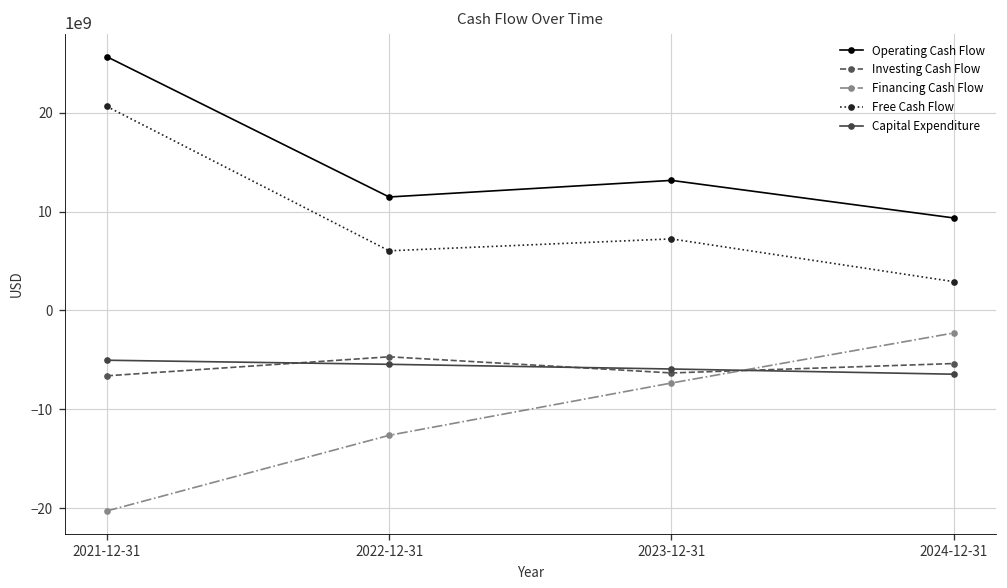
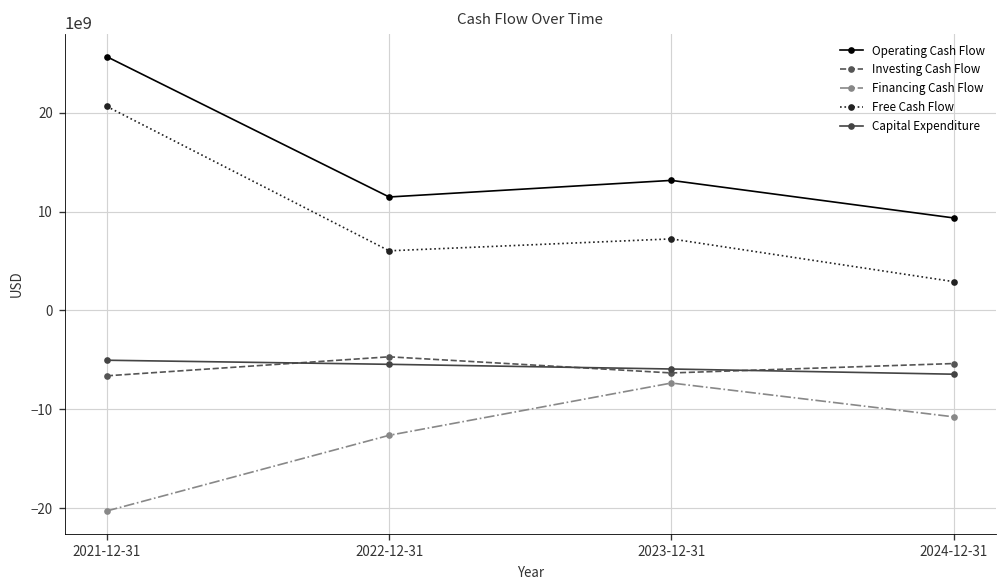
  {
    "Financing Cash Flow": {
      "2021-12-31": -20000000000,
      "2022-12-31": -13000000000,
      "2023-12-31": -7000000000,
-     "2024-12-31": -2000000000
+     "2024-12-31": -11000000000
    }
  }
